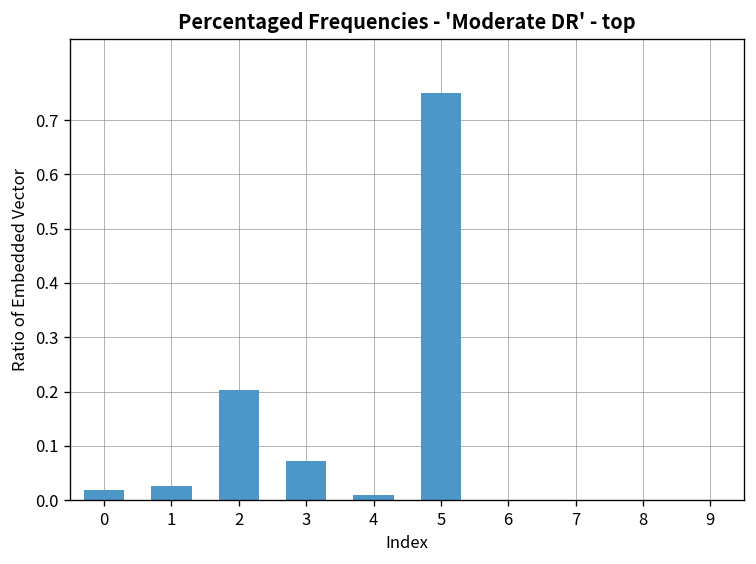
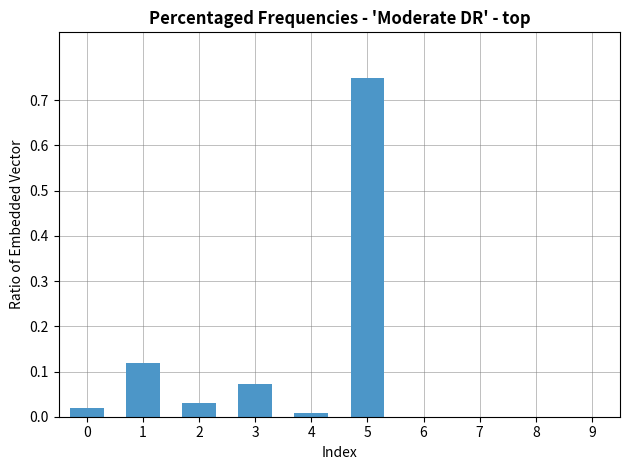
  {
    "0": 0.02,
-   "1": 0.03,
-   "2": 0.20,
+   "1": 0.12,
+   "2": 0.03,
    "3": 0.07,
    "4": 0.01,
    "5": 0.75
  }
